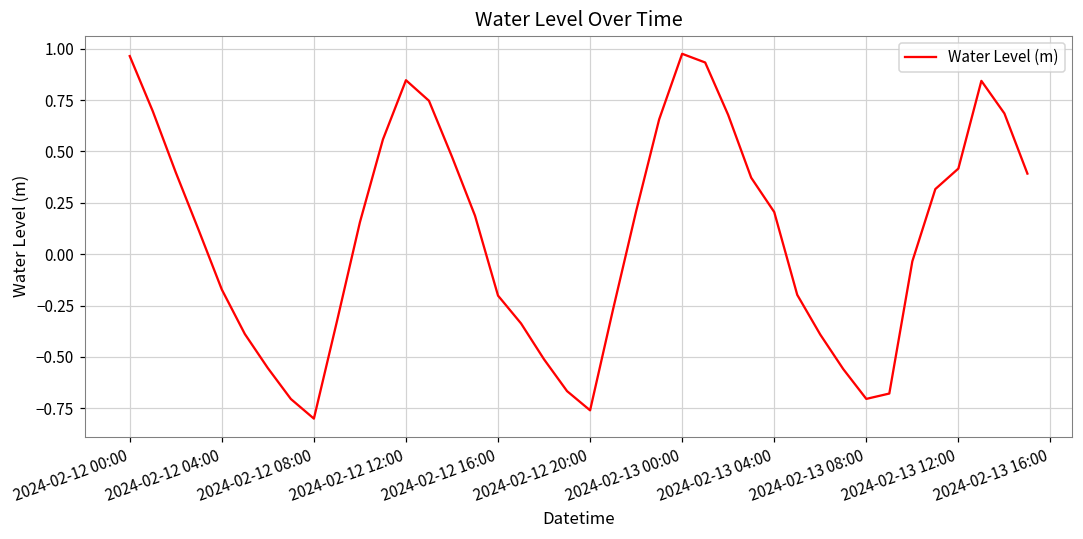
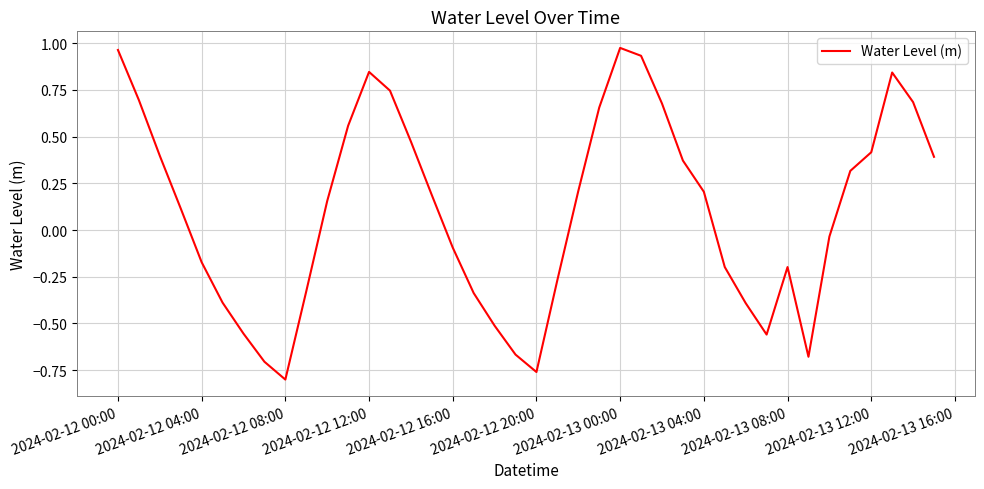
  {
    "2024-02-12 00:00": 0.96,
    "2024-02-12 04:00": -0.17,
    "2024-02-12 08:00": -0.80,
    "2024-02-12 12:00": 0.85,
-   "2024-02-12 16:00": -0.20,
+   "2024-02-12 16:00": -0.09,
    "2024-02-12 20:00": -0.76,
    "2024-02-13 00:00": 0.97,
    "2024-02-13 04:00": 0.20,
-   "2024-02-13 08:00": -0.70,
+   "2024-02-13 08:00": -0.20,
    "2024-02-13 12:00": 0.42
  }
